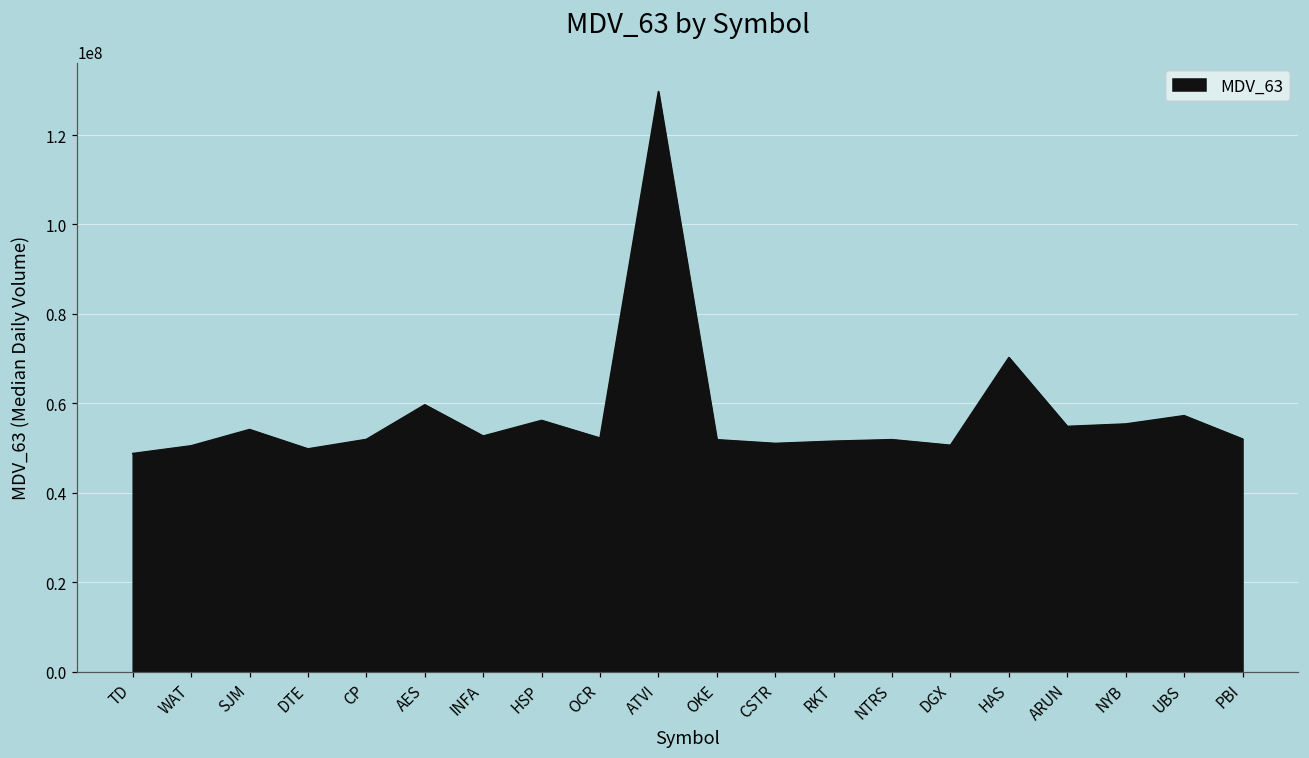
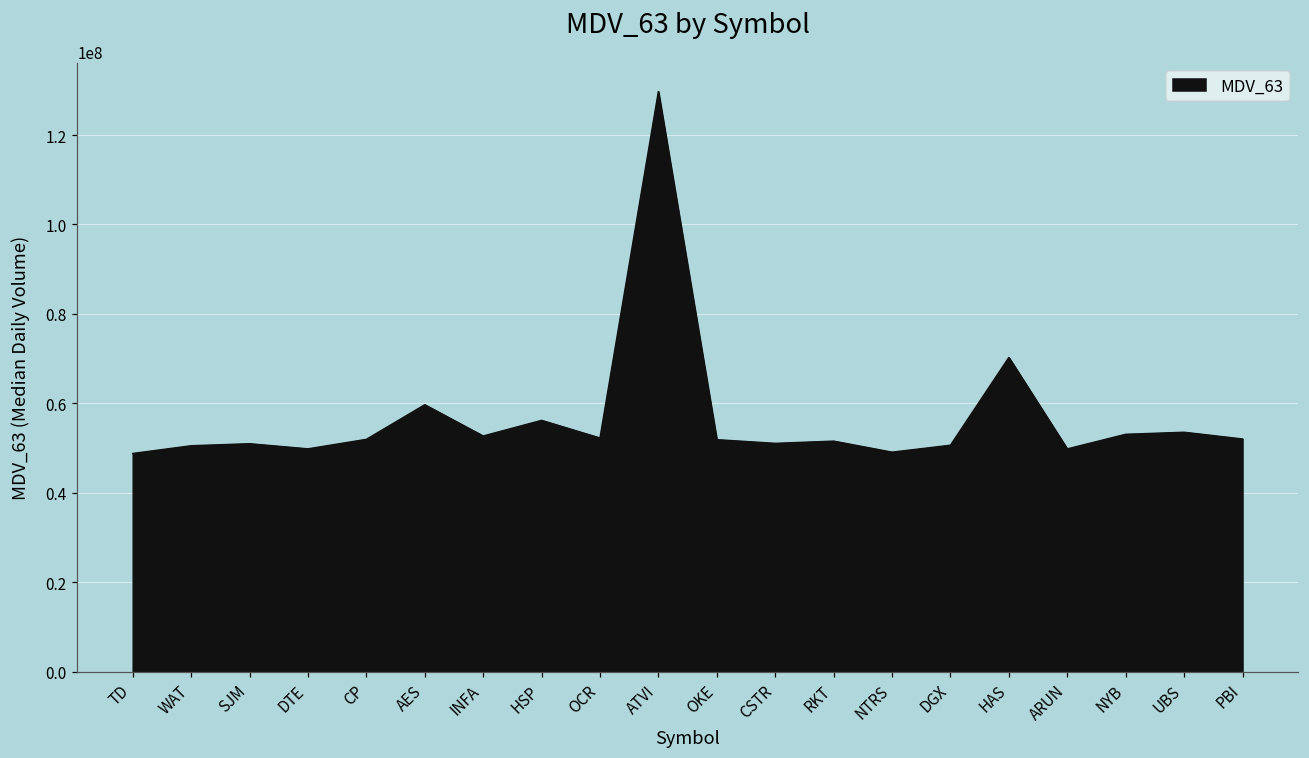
  {
    "TD": 49000000,
    "WAT": 50000000,
-   "SJM": 54000000,
+   "SJM": 51000000,
    "DTE": 50000000,
    "CP": 52000000,
    "AES": 60000000,
    "INFA": 53000000,
    "HSP": 56000000,
    "OCR": 52000000,
    "ATVI": 130000000,
    "OKE": 52000000,
    "CSTR": 51000000,
    "RKT": 52000000,
-   "NTRS": 52000000,
+   "NTRS": 49000000,
    "DGX": 51000000,
    "HAS": 70000000,
-   "ARUN": 55000000,
-   "NYB": 55000000,
-   "UBS": 57000000,
+   "ARUN": 50000000,
+   "NYB": 53000000,
+   "UBS": 54000000,
    "PBI": 52000000
  }
